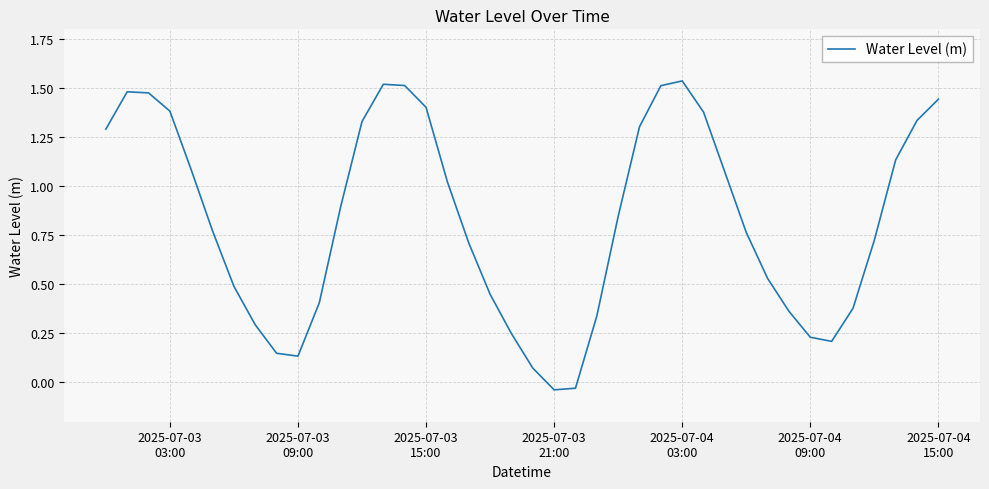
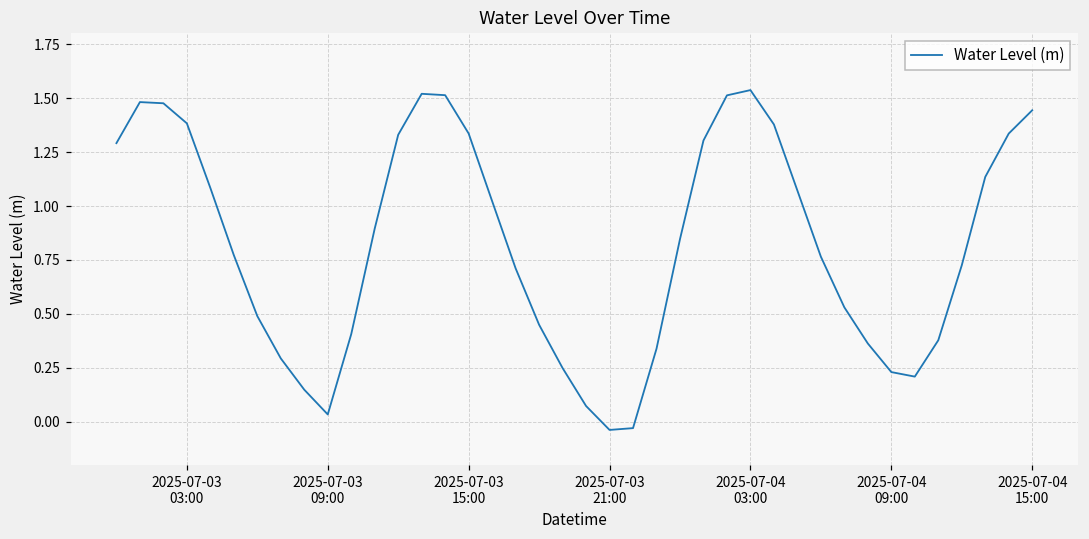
  {
    "2025-07-03 03:00": 1.38,
-   "2025-07-03 09:00": 0.13,
-   "2025-07-03 15:00": 1.40,
+   "2025-07-03 09:00": 0.03,
+   "2025-07-03 15:00": 1.34,
    "2025-07-03 21:00": -0.04,
    "2025-07-04 03:00": 1.54,
    "2025-07-04 09:00": 0.23,
    "2025-07-04 15:00": 1.44
  }
